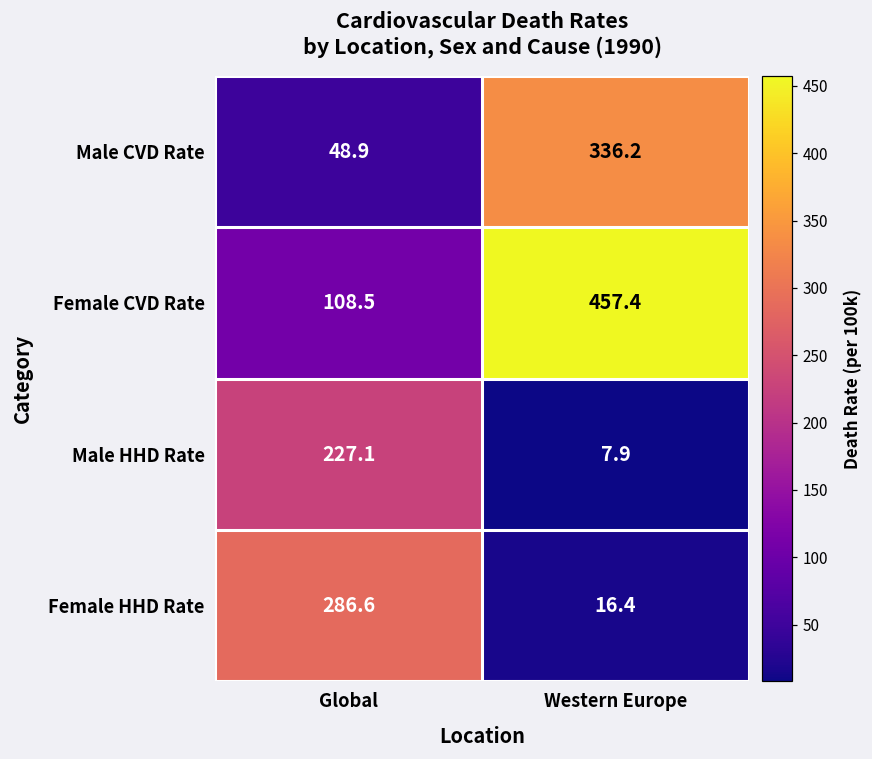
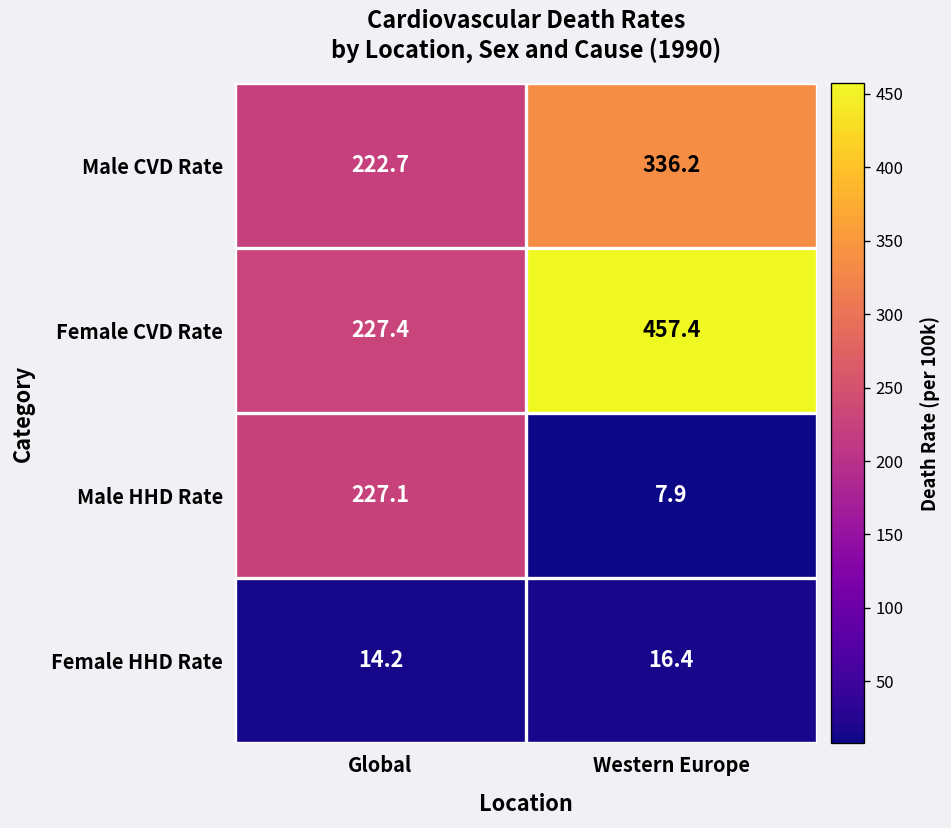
  {
    "Male CVD Rate": {
-     "Global": 48.9,
+     "Global": 222.7,
      "Western Europe": 336.2
    },
    "Female CVD Rate": {
-     "Global": 108.5,
+     "Global": 227.4,
      "Western Europe": 457.4
    },
    "Male HHD Rate": {
      "Global": 227.1,
      "Western Europe": 7.9
    },
    "Female HHD Rate": {
-     "Global": 286.6,
+     "Global": 14.2,
      "Western Europe": 16.4
    }
  }
